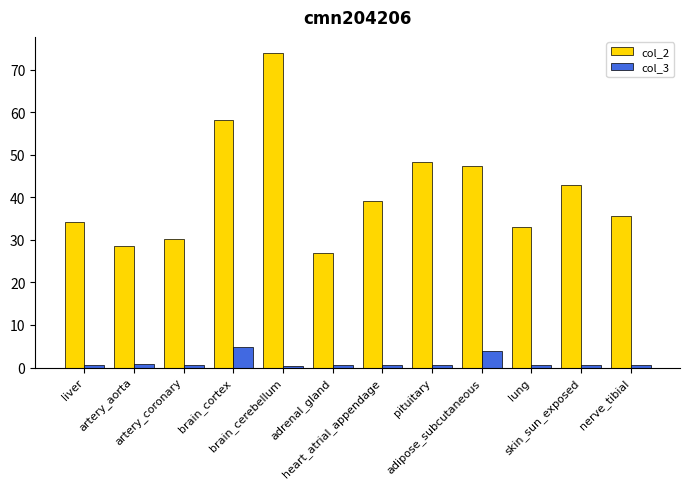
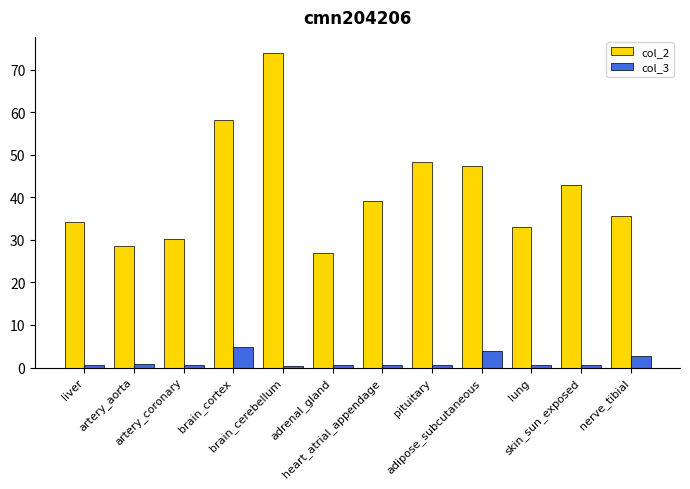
  {
    "col_2": {
      "liver": 34,
      "artery_aorta": 29,
      "artery_coronary": 30,
      "brain_cortex": 58,
      "brain_cerebellum": 74,
      "adrenal_gland": 27,
      "heart_atrial_appendage": 39,
      "pituitary": 48,
      "adipose_subcutaneous": 47,
      "lung": 33,
      "skin_sun_exposed": 43,
      "nerve_tibial": 36
    },
    "col_3": {
      "artery_aorta": 1,
      "artery_coronary": 1,
      "brain_cortex": 5,
      "adrenal_gland": 1,
      "pituitary": 1,
      "adipose_subcutaneous": 4,
      "lung": 1,
-     "nerve_tibial": 1
+     "nerve_tibial": 3
    }
  }
